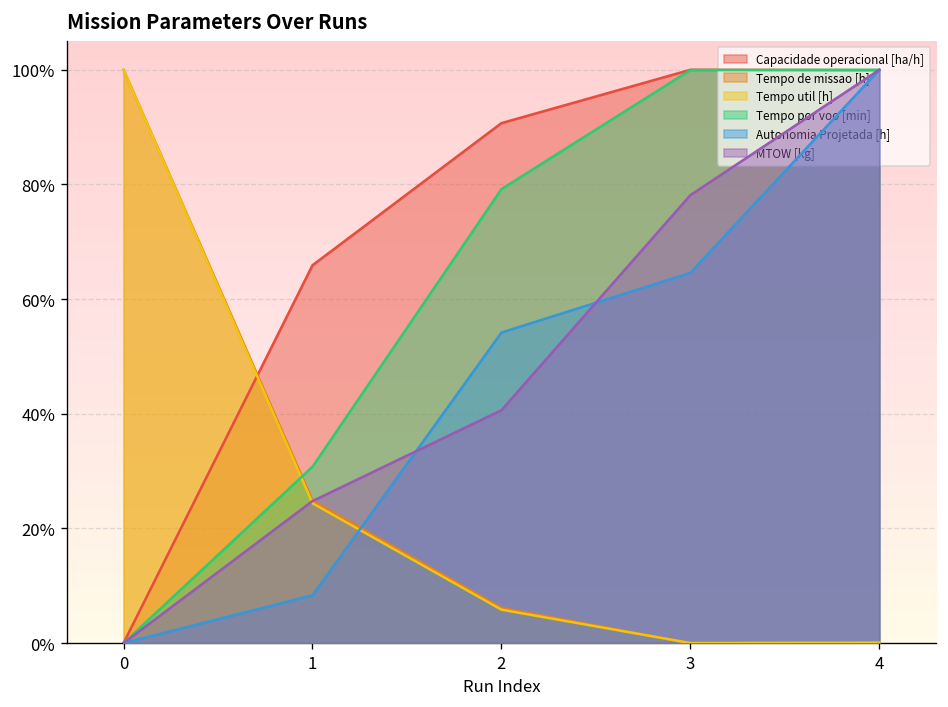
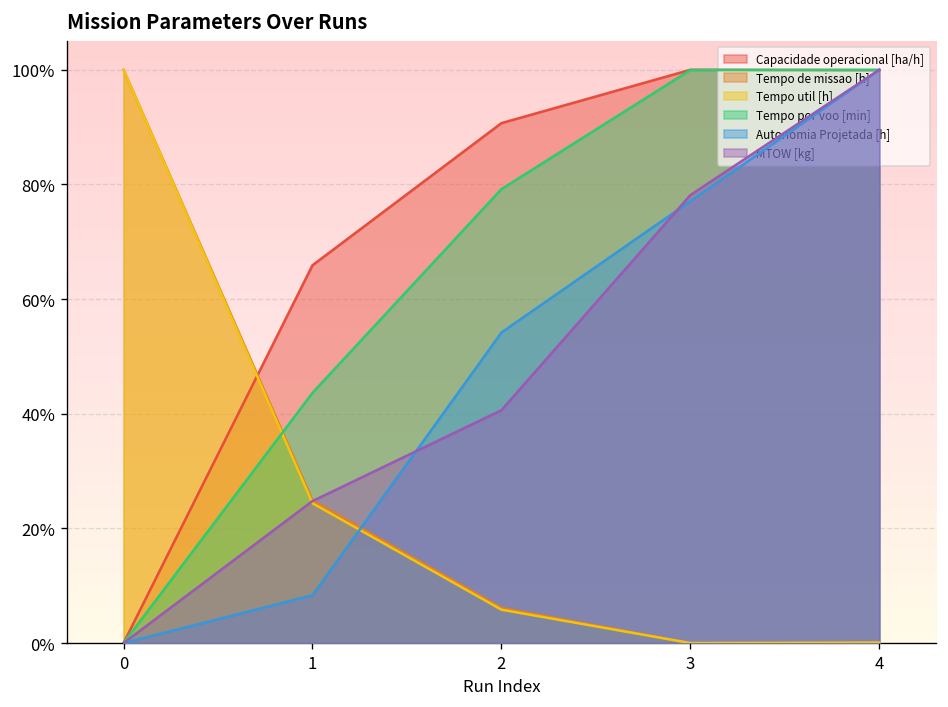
  {
    "Tempo por voo [min]": {
-     "1": "31%",
+     "1": "44%",
      "2": "79%"
    },
    "Autonomia Projetada [h]": {
      "1": "8%",
      "2": "54%",
-     "3": "65%"
+     "3": "77%"
    },
    "MTOW [kg]": {
      "2": "41%",
      "3": "78%"
    }
  }
